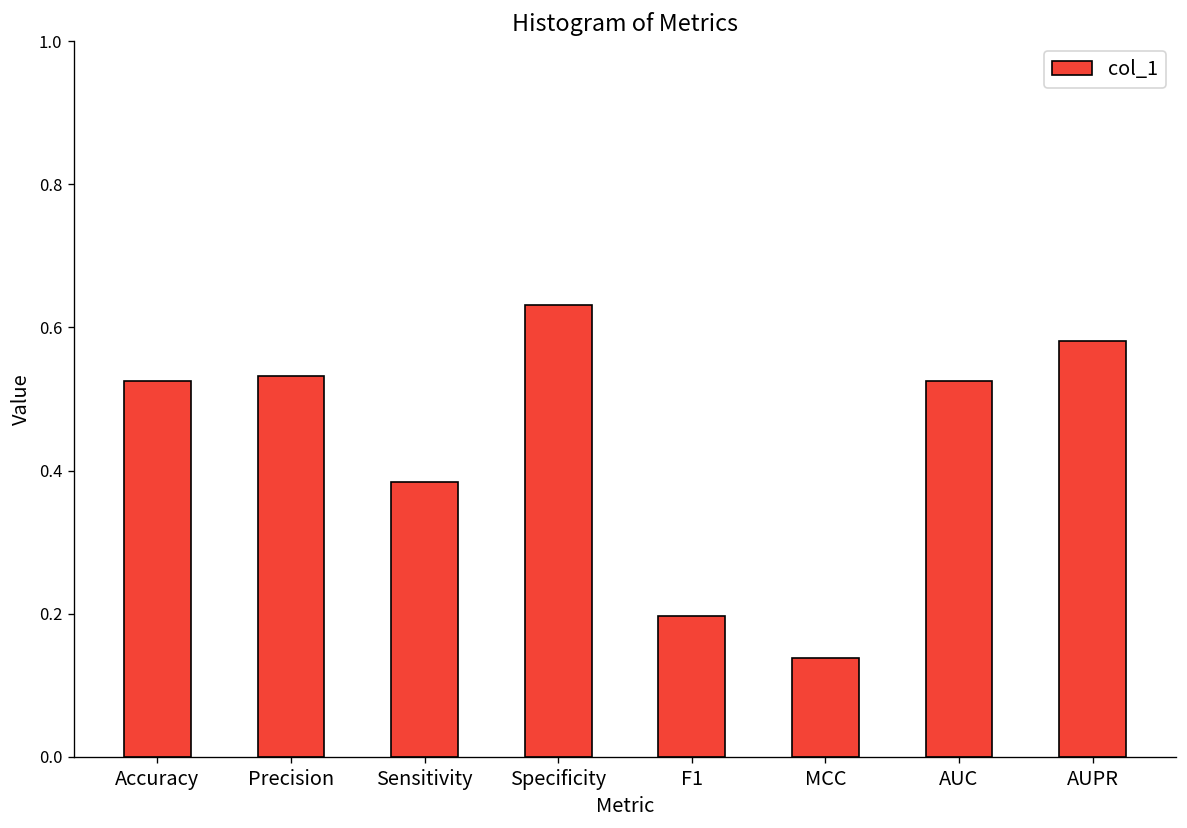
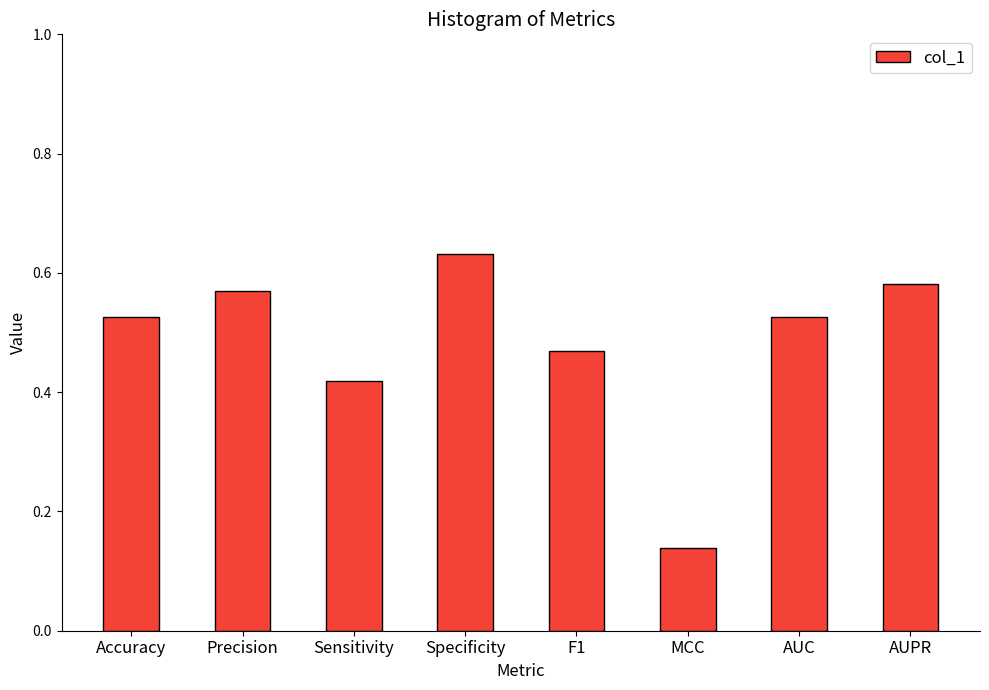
  {
    "Accuracy": 0.53,
-   "Precision": 0.53,
-   "Sensitivity": 0.38,
+   "Precision": 0.57,
+   "Sensitivity": 0.42,
    "Specificity": 0.63,
-   "F1": 0.20,
+   "F1": 0.47,
    "MCC": 0.14,
    "AUC": 0.53,
    "AUPR": 0.58
  }
